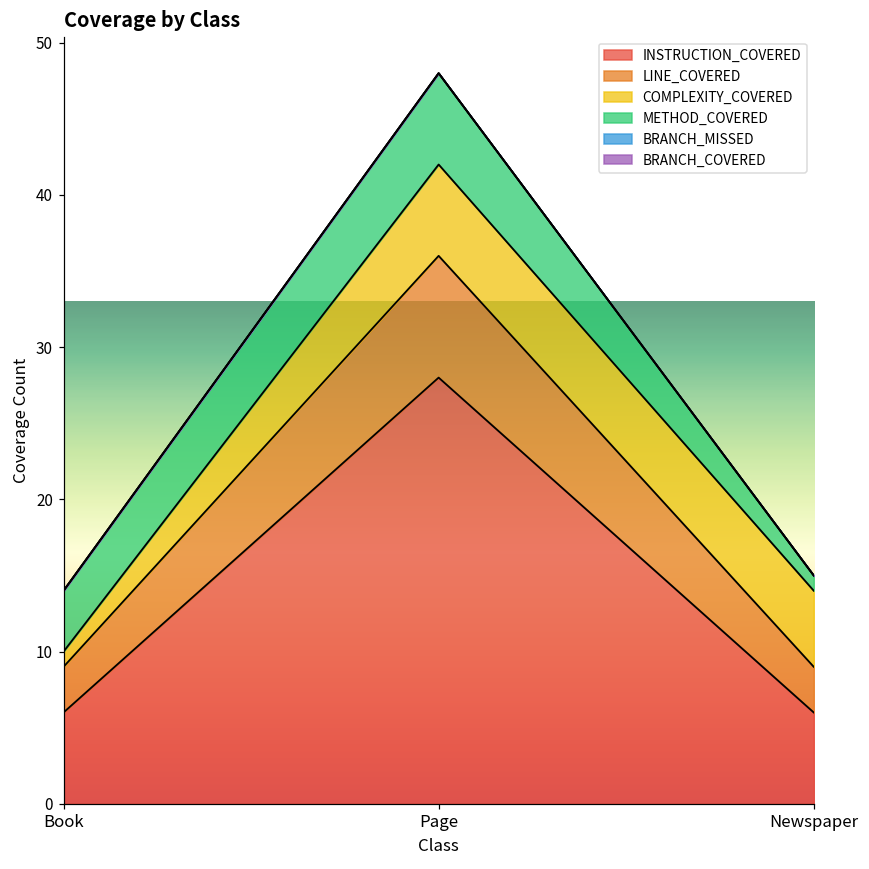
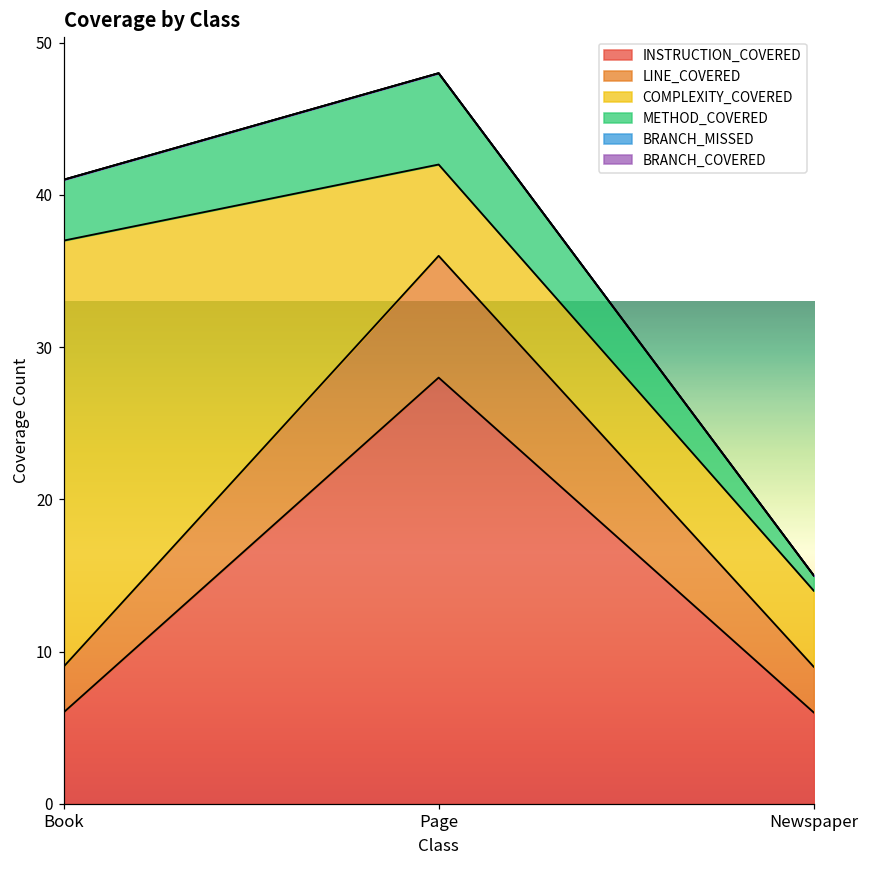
  {
    "COMPLEXITY_COVERED": {
-     "Book": 1,
+     "Book": 28,
      "Page": 6,
      "Newspaper": 5
    }
  }
